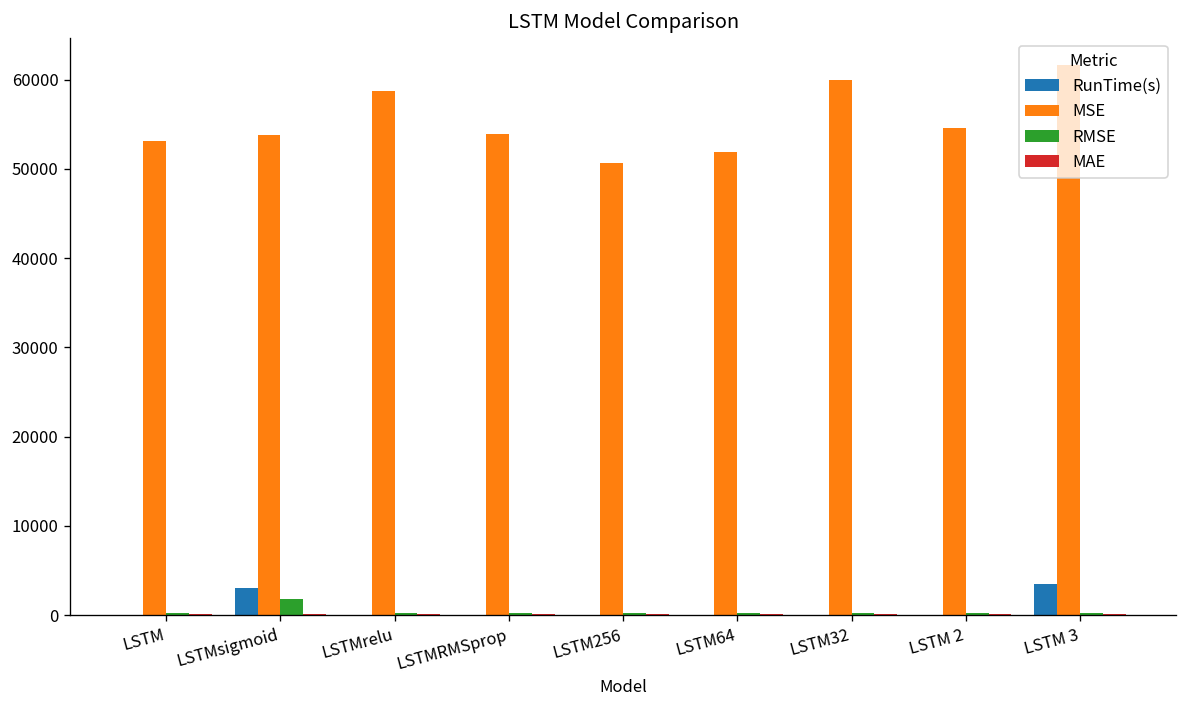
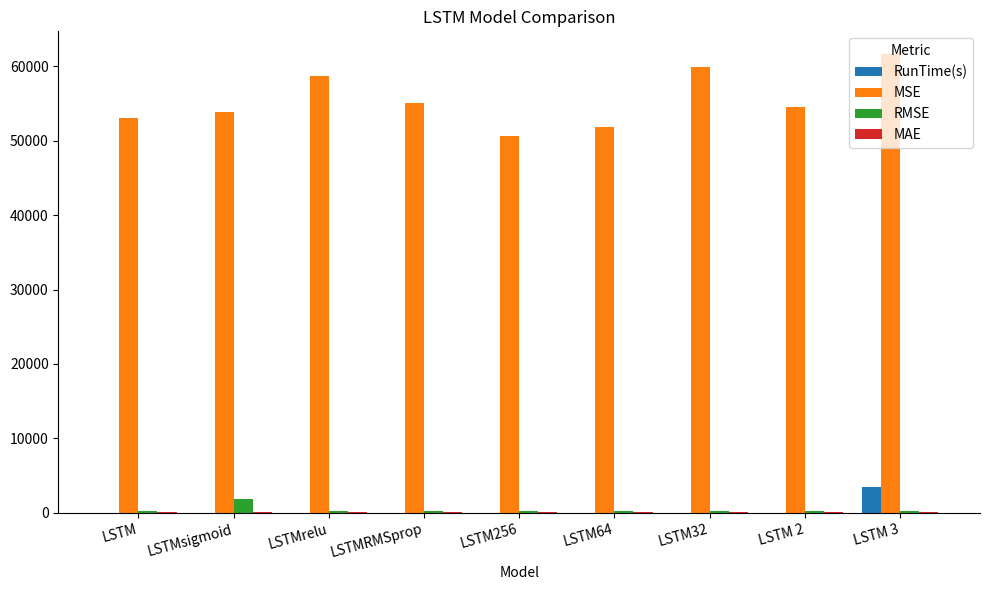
  {
    "RunTime(s)": {
-     "LSTMsigmoid": 3000,
+     "LSTMsigmoid": 0,
      "LSTM 3": 3000
    },
    "MSE": {
      "LSTM": 53000,
      "LSTMsigmoid": 54000,
      "LSTMrelu": 59000,
-     "LSTMRMSprop": 54000,
+     "LSTMRMSprop": 55000,
      "LSTM256": 51000,
      "LSTM64": 52000,
      "LSTM32": 60000,
      "LSTM 2": 55000
    },
    "RMSE": {
      "LSTMsigmoid": 2000
    }
  }
